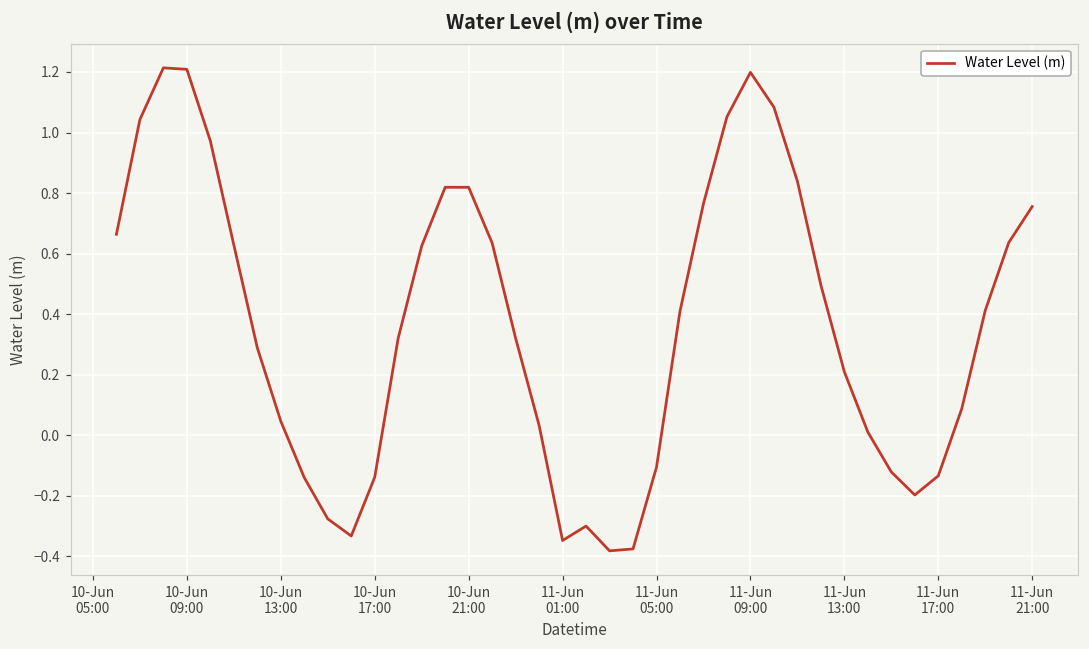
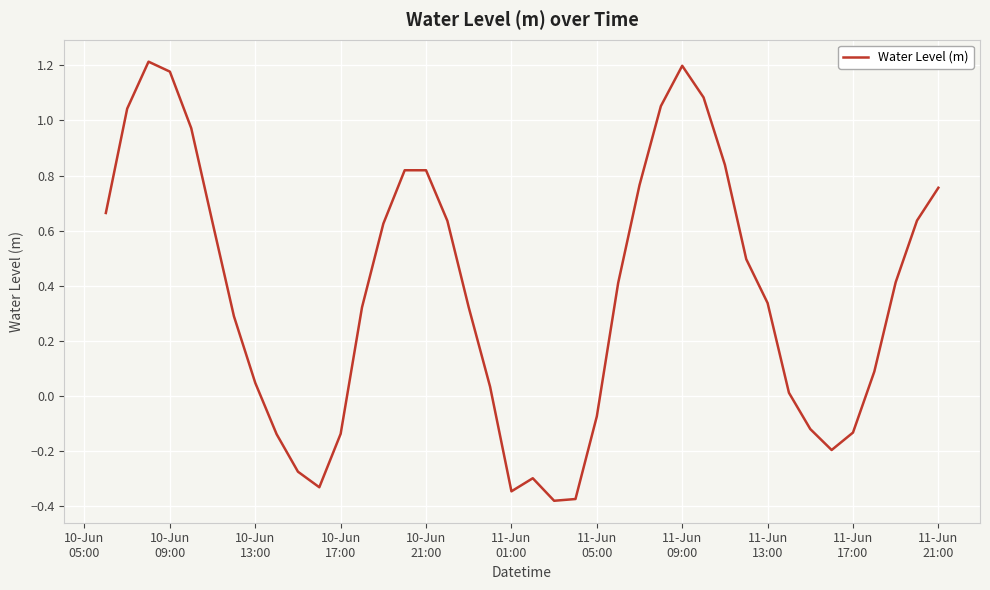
  {
-   "10-Jun 09:00": 1.21,
+   "10-Jun 09:00": 1.18,
    "10-Jun 13:00": 0.05,
    "10-Jun 17:00": -0.14,
    "10-Jun 21:00": 0.82,
    "11-Jun 01:00": -0.35,
-   "11-Jun 05:00": -0.11,
+   "11-Jun 05:00": -0.07,
    "11-Jun 09:00": 1.20,
-   "11-Jun 13:00": 0.21,
+   "11-Jun 13:00": 0.34,
    "11-Jun 17:00": -0.13,
    "11-Jun 21:00": 0.76
  }
